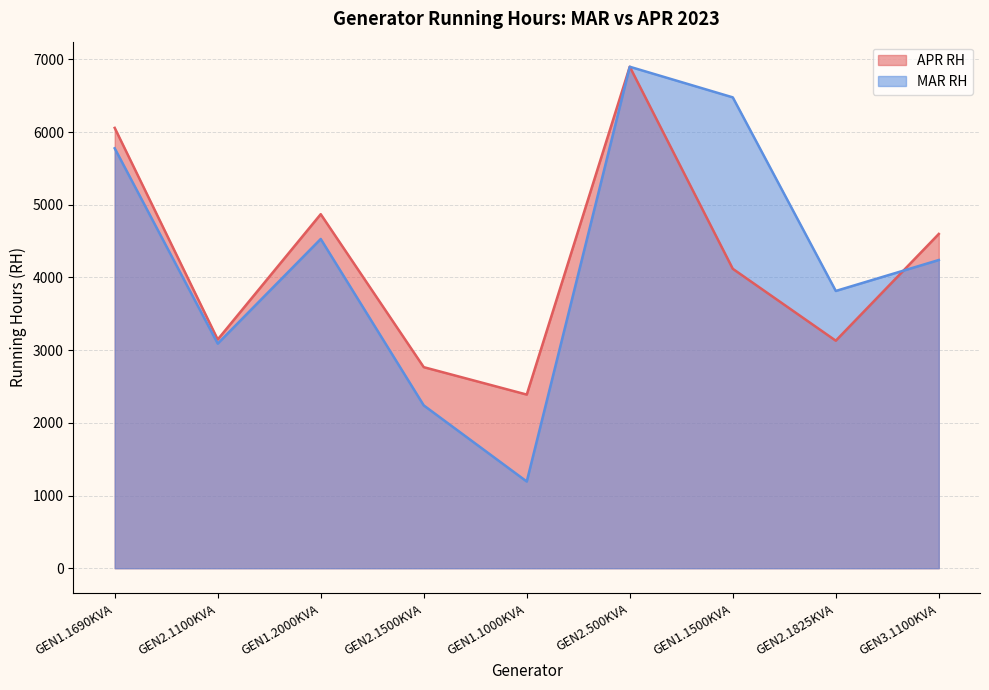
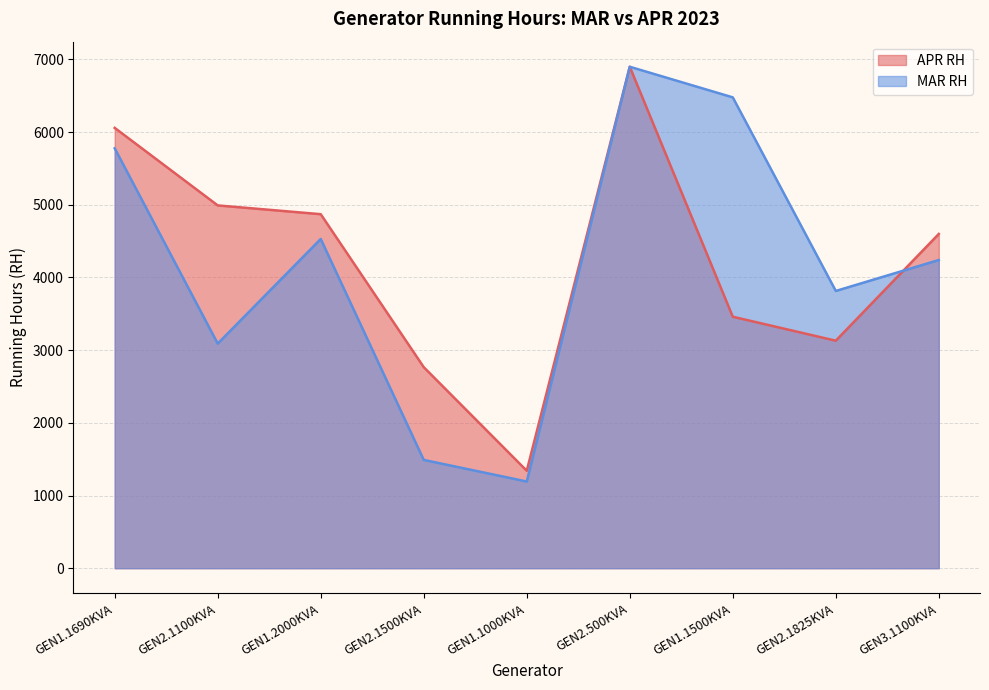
  {
    "APR RH": {
      "GEN1.1690KVA": 6100,
-     "GEN2.1100KVA": 3100,
+     "GEN2.1100KVA": 5000,
      "GEN1.2000KVA": 4900,
      "GEN2.1500KVA": 2800,
-     "GEN1.1000KVA": 2400,
-     "GEN1.1500KVA": 4100,
+     "GEN1.1000KVA": 1300,
+     "GEN1.1500KVA": 3500,
      "GEN2.1825KVA": 3100,
      "GEN3.1100KVA": 4600
    },
    "MAR RH": {
      "GEN1.1690KVA": 5800,
      "GEN2.1100KVA": 3100,
      "GEN1.2000KVA": 4500,
-     "GEN2.1500KVA": 2200,
+     "GEN2.1500KVA": 1500,
      "GEN1.1000KVA": 1200,
      "GEN1.1500KVA": 6500,
      "GEN2.1825KVA": 3800,
      "GEN3.1100KVA": 4200
    }
  }
